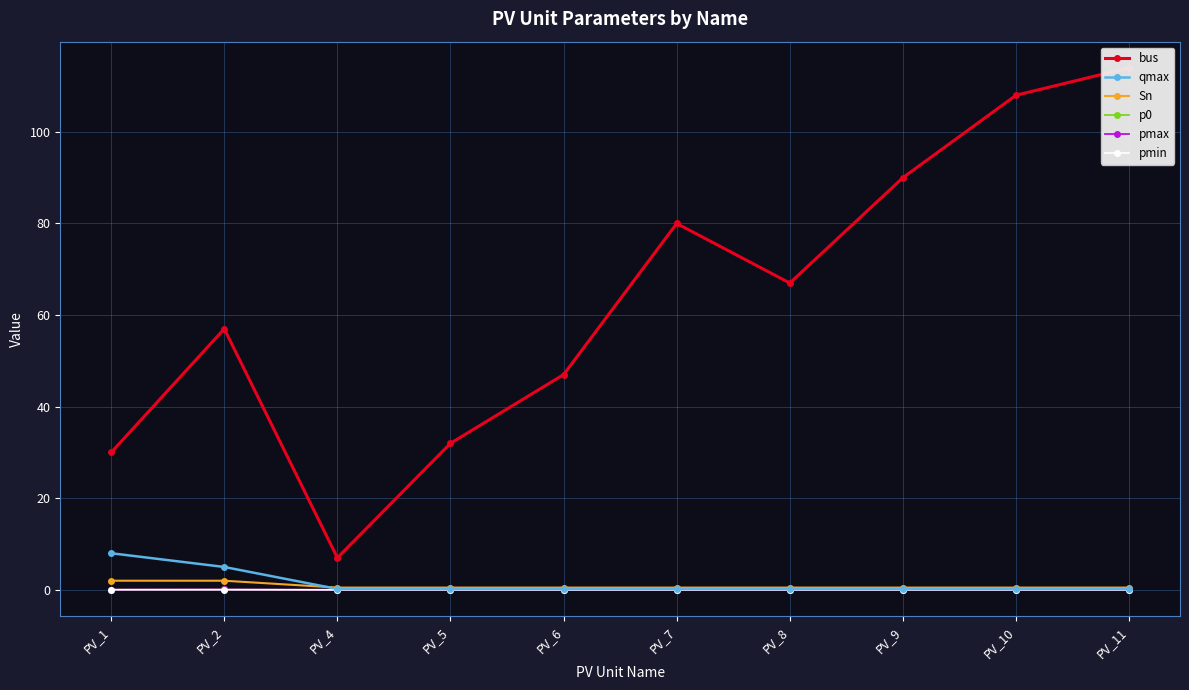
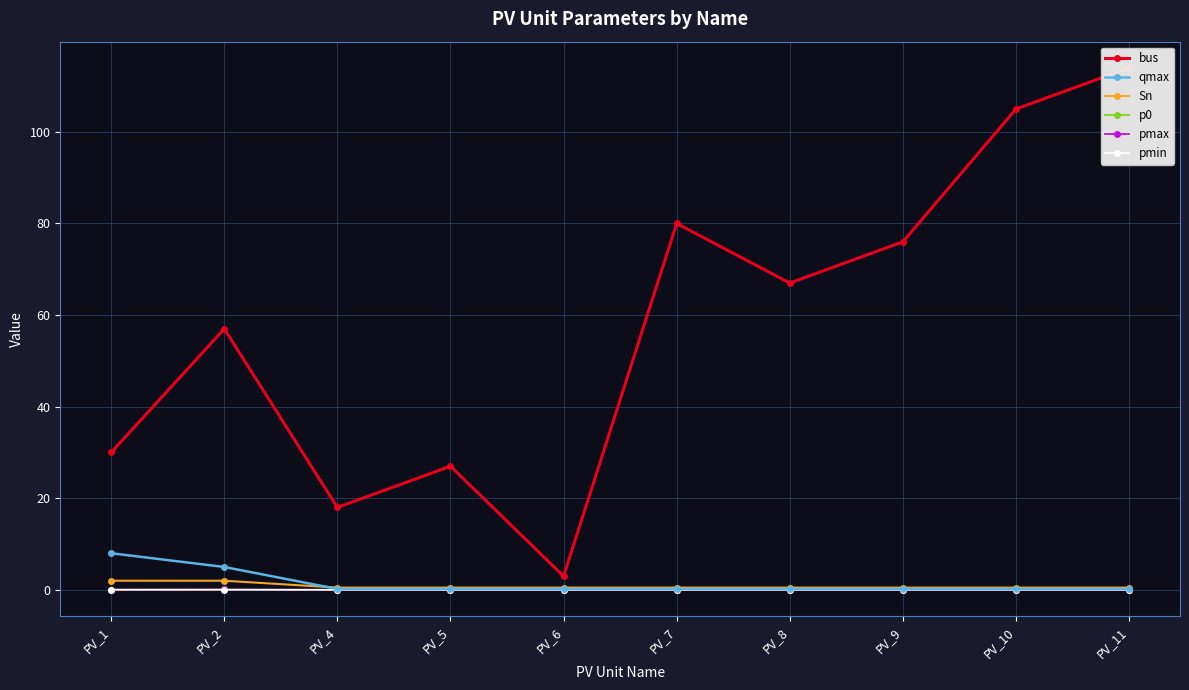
  {
    "bus": {
      "PV_1": 30,
      "PV_2": 57,
-     "PV_4": 7,
-     "PV_5": 32,
-     "PV_6": 47,
+     "PV_4": 18,
+     "PV_5": 27,
+     "PV_6": 3,
      "PV_7": 80,
      "PV_8": 67,
-     "PV_9": 90,
-     "PV_10": 108
+     "PV_9": 76,
+     "PV_10": 105
    },
    "qmax": {
      "PV_1": 8,
      "PV_2": 5
    },
    "Sn": {
      "PV_1": 2,
      "PV_2": 2
    },
    "pmin": {
      "PV_1": 0,
      "PV_2": 0
    }
  }
